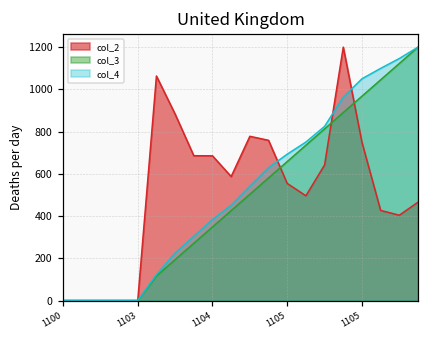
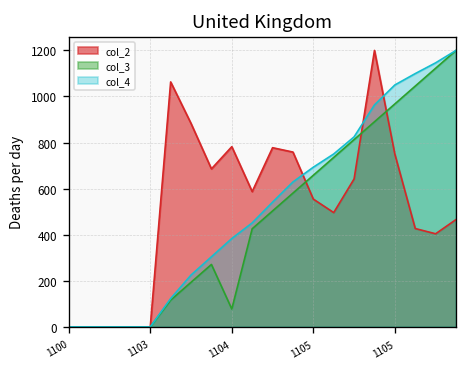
  {
    "col_2": {
-     "1104": 690
+     "1104": 780
    },
    "col_3": {
-     "1104": 350
+     "1104": 80
    },
    "col_4": {
      "1104": 380
    }
  }
